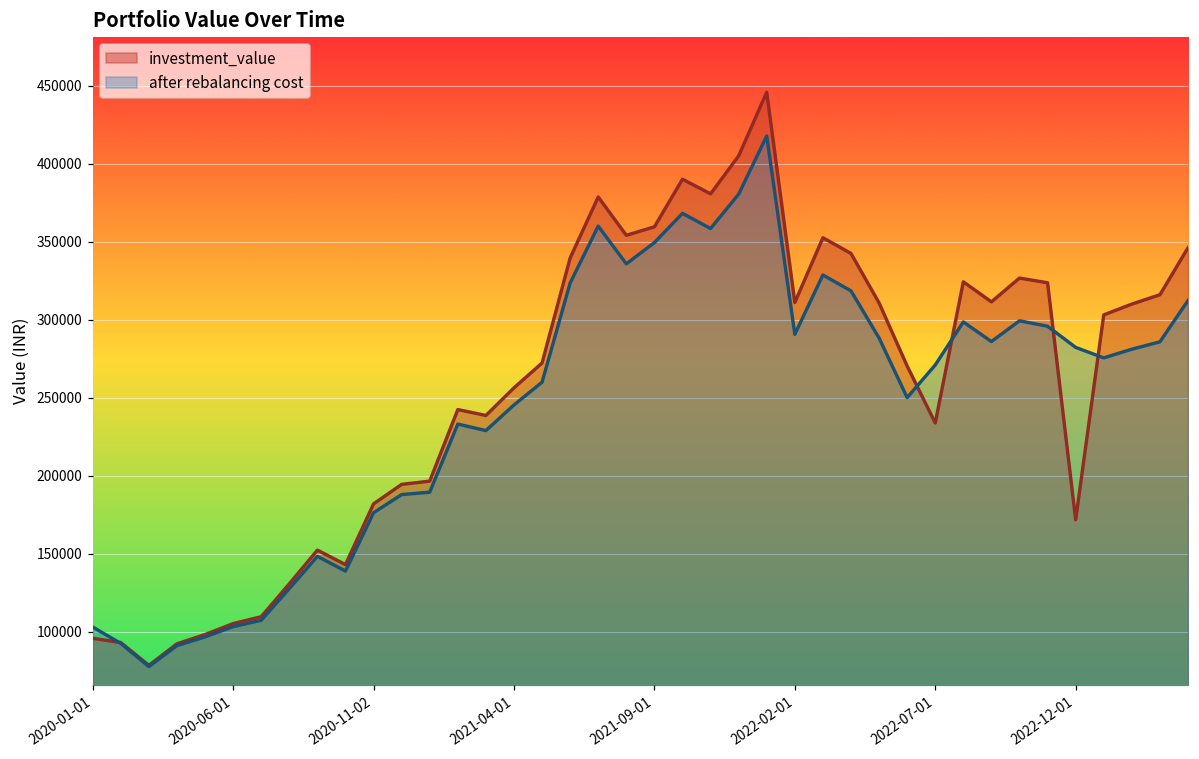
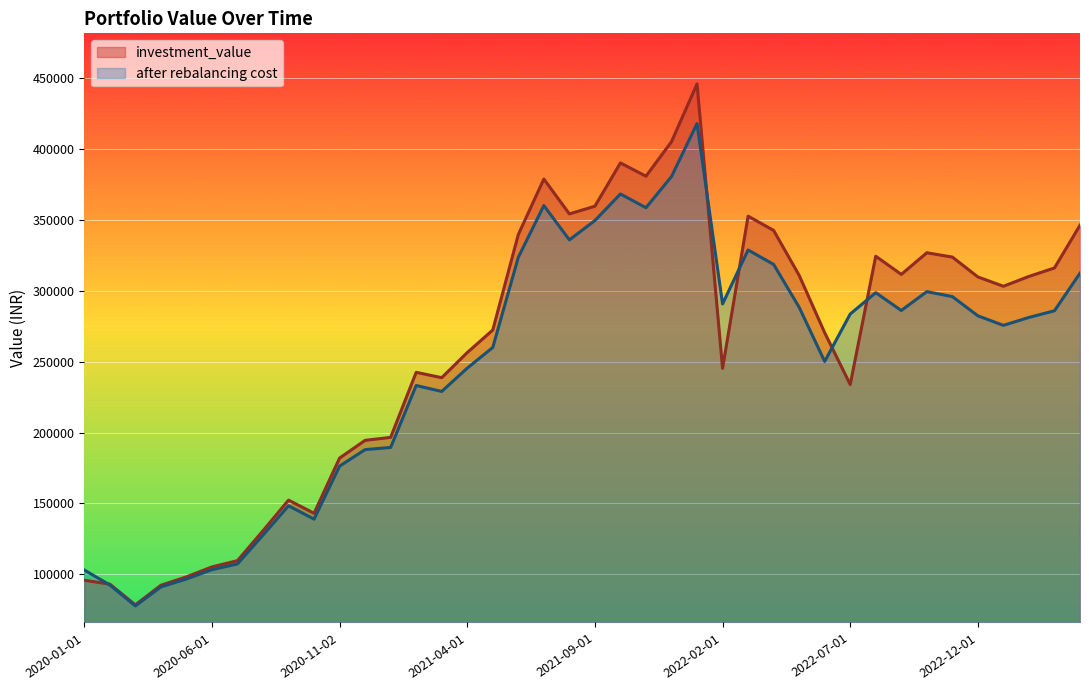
  {
    "investment_value": {
      "2020-01-01": 96000,
      "2020-06-01": 105000,
      "2020-11-02": 182000,
      "2021-04-01": 256000,
      "2021-09-01": 360000,
-     "2022-02-01": 311000,
+     "2022-02-01": 245000,
      "2022-07-01": 234000,
-     "2022-12-01": 172000
+     "2022-12-01": 310000
    },
    "after rebalancing cost": {
      "2020-01-01": 103000,
      "2020-06-01": 103000,
      "2020-11-02": 176000,
      "2021-04-01": 245000,
      "2021-09-01": 350000,
      "2022-02-01": 291000,
-     "2022-07-01": 271000,
+     "2022-07-01": 284000,
      "2022-12-01": 282000
    }
  }
